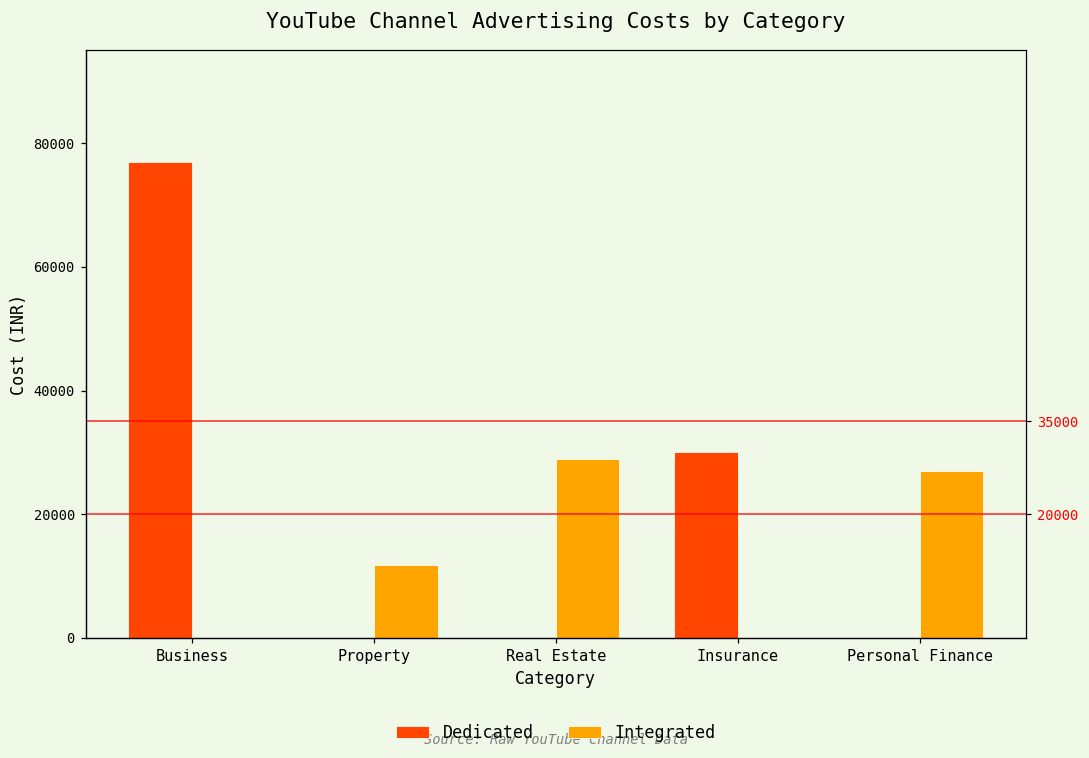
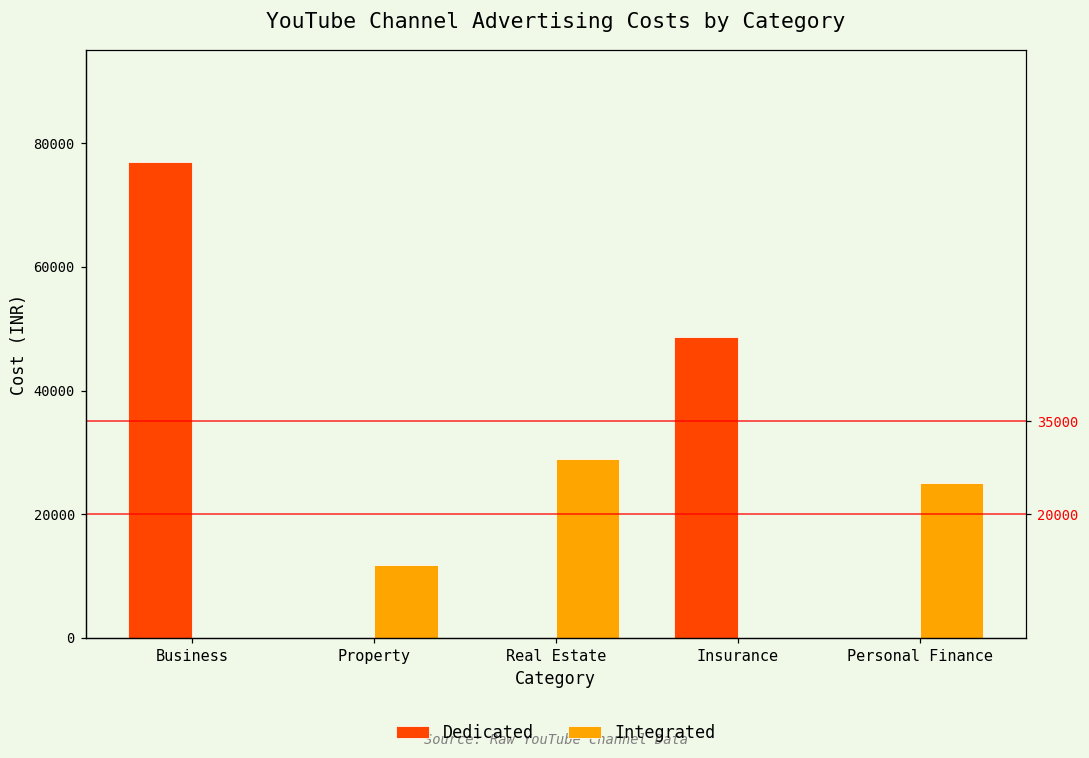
  {
    "Dedicated": {
      "Business": 77000,
      "Property": 0,
      "Real Estate": 0,
-     "Insurance": 30000,
+     "Insurance": 49000,
      "Personal Finance": 0
    },
    "Integrated": {
      "Business": 0,
      "Property": 12000,
      "Real Estate": 29000,
      "Insurance": 0,
-     "Personal Finance": 27000
+     "Personal Finance": 25000
    }
  }
